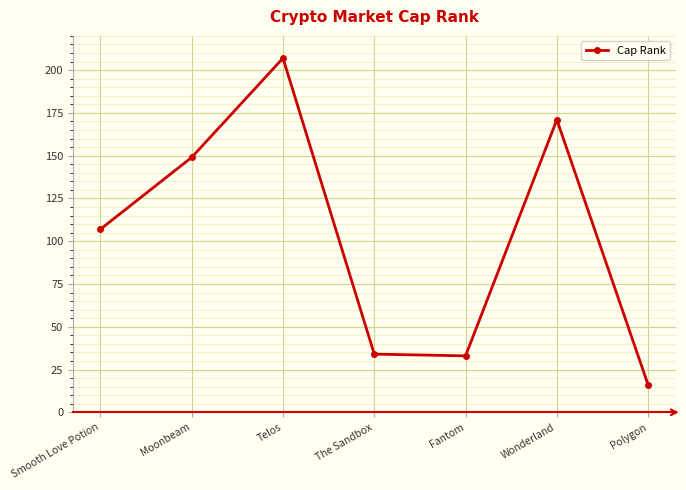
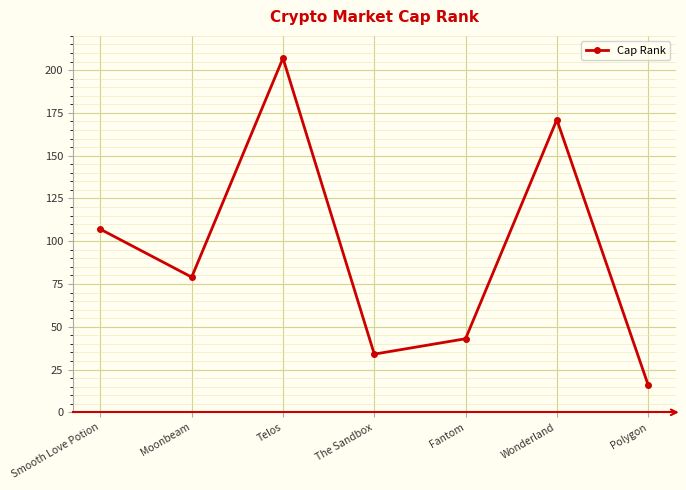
  {
    "Smooth Love Potion": 107,
-   "Moonbeam": 149,
+   "Moonbeam": 79,
    "Telos": 207,
    "The Sandbox": 34,
-   "Fantom": 33,
+   "Fantom": 43,
    "Wonderland": 171,
    "Polygon": 16
  }
